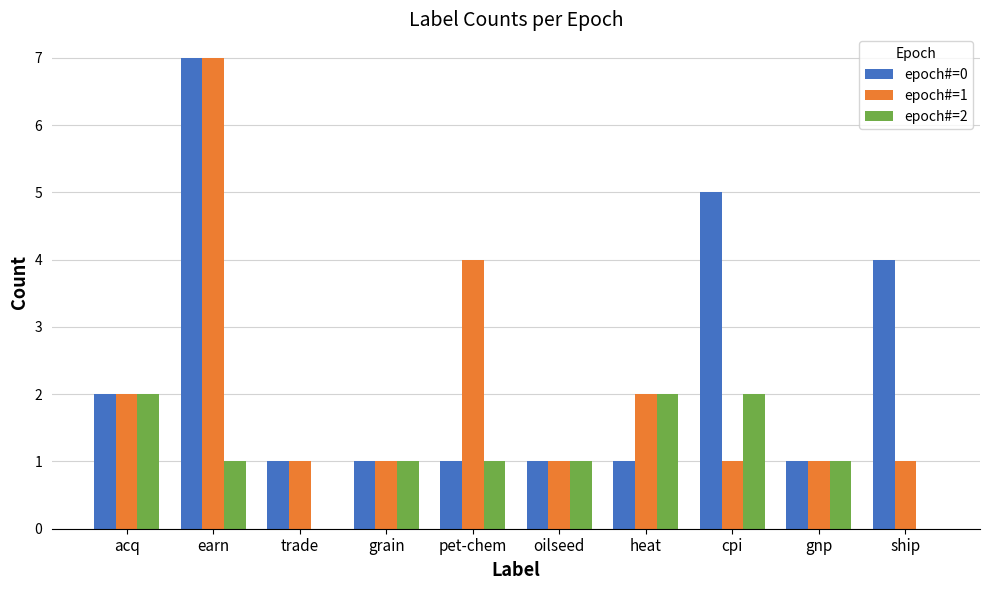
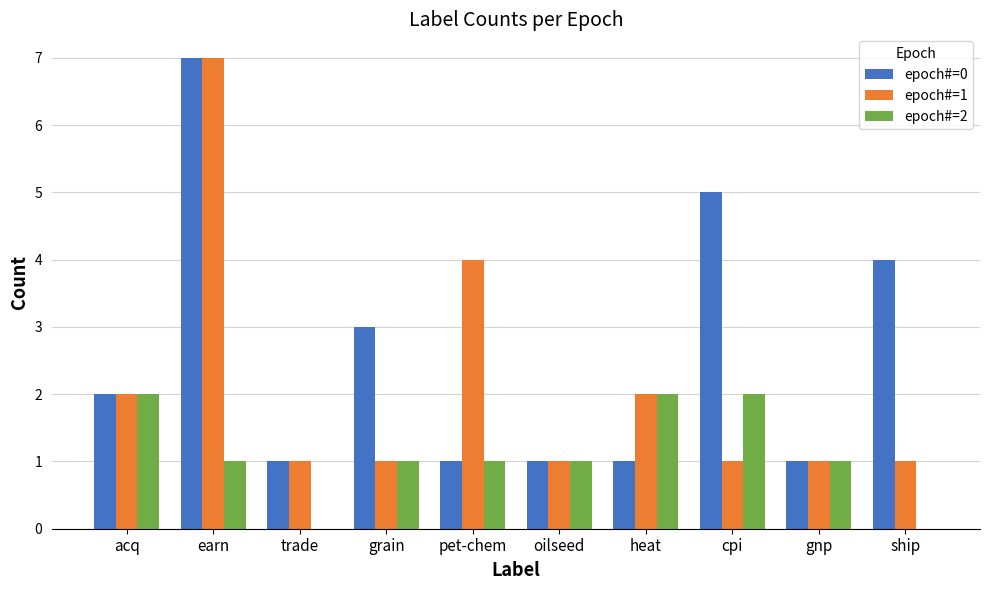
  {
    "epoch#=0": {
      "acq": 2,
      "earn": 7,
      "trade": 1,
-     "grain": 1,
+     "grain": 3,
      "pet-chem": 1,
      "oilseed": 1,
      "heat": 1,
      "cpi": 5,
      "gnp": 1,
      "ship": 4
    },
    "epoch#=1": {
      "acq": 2,
      "earn": 7,
      "trade": 1,
      "grain": 1,
      "pet-chem": 4,
      "oilseed": 1,
      "heat": 2,
      "cpi": 1,
      "gnp": 1,
      "ship": 1
    },
    "epoch#=2": {
      "acq": 2,
      "earn": 1,
      "trade": 0,
      "grain": 1,
      "pet-chem": 1,
      "oilseed": 1,
      "heat": 2,
      "cpi": 2,
      "gnp": 1,
      "ship": 0
    }
  }
